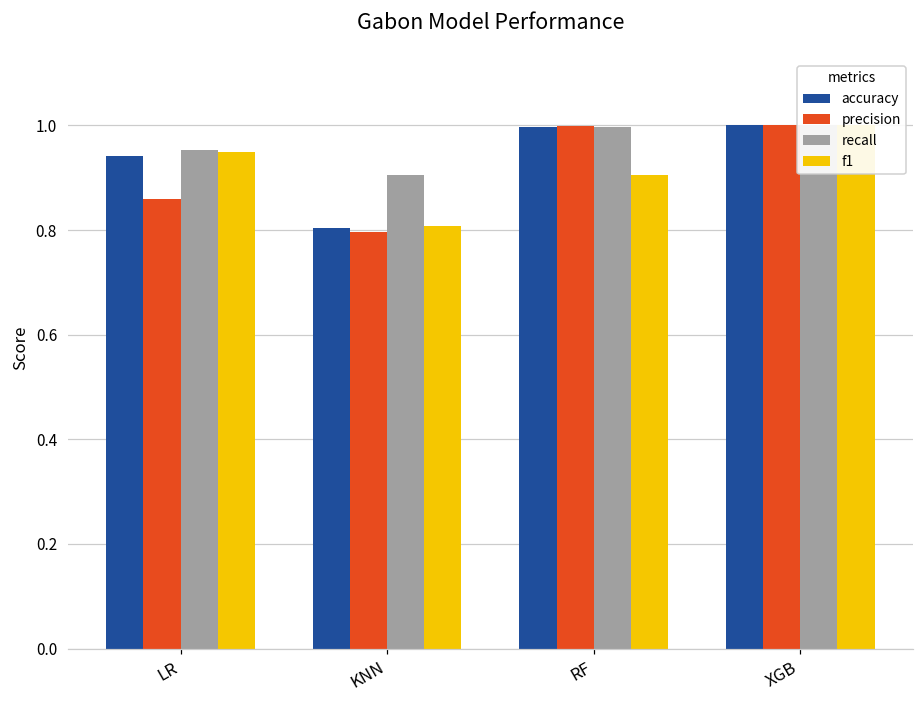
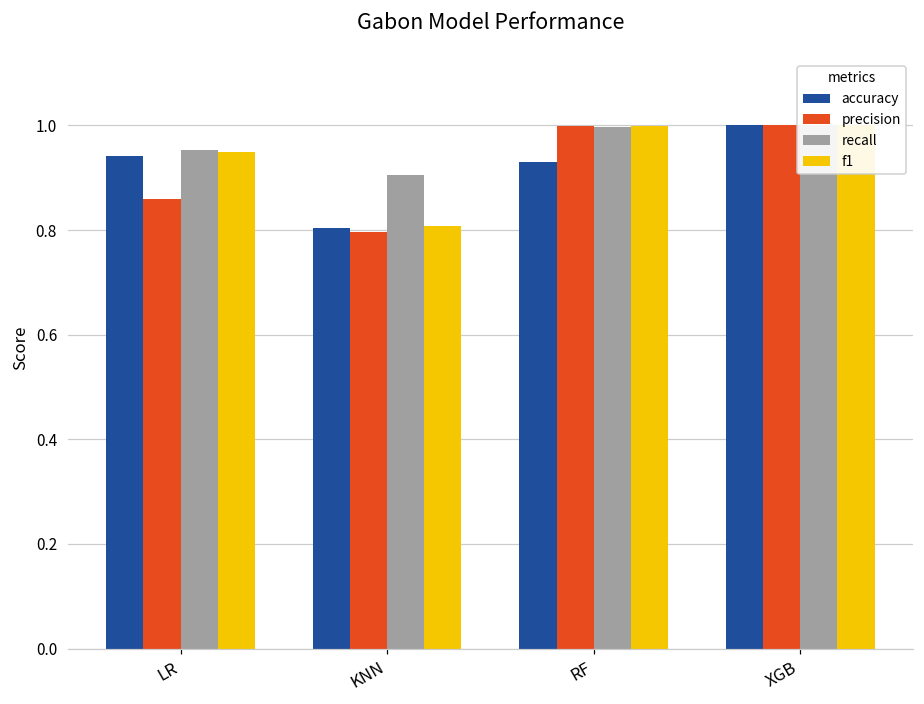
  {
    "accuracy": {
      "LR": 0.94,
      "KNN": 0.80,
-     "RF": 1.00,
+     "RF": 0.93,
      "XGB": 1.00
    },
    "precision": {
      "LR": 0.86,
      "KNN": 0.80,
      "RF": 1.00,
      "XGB": 1.00
    },
    "recall": {
      "LR": 0.95,
      "KNN": 0.91,
      "RF": 1.00
    },
    "f1": {
      "LR": 0.95,
      "KNN": 0.81,
-     "RF": 0.91
+     "RF": 1.00
    }
  }
